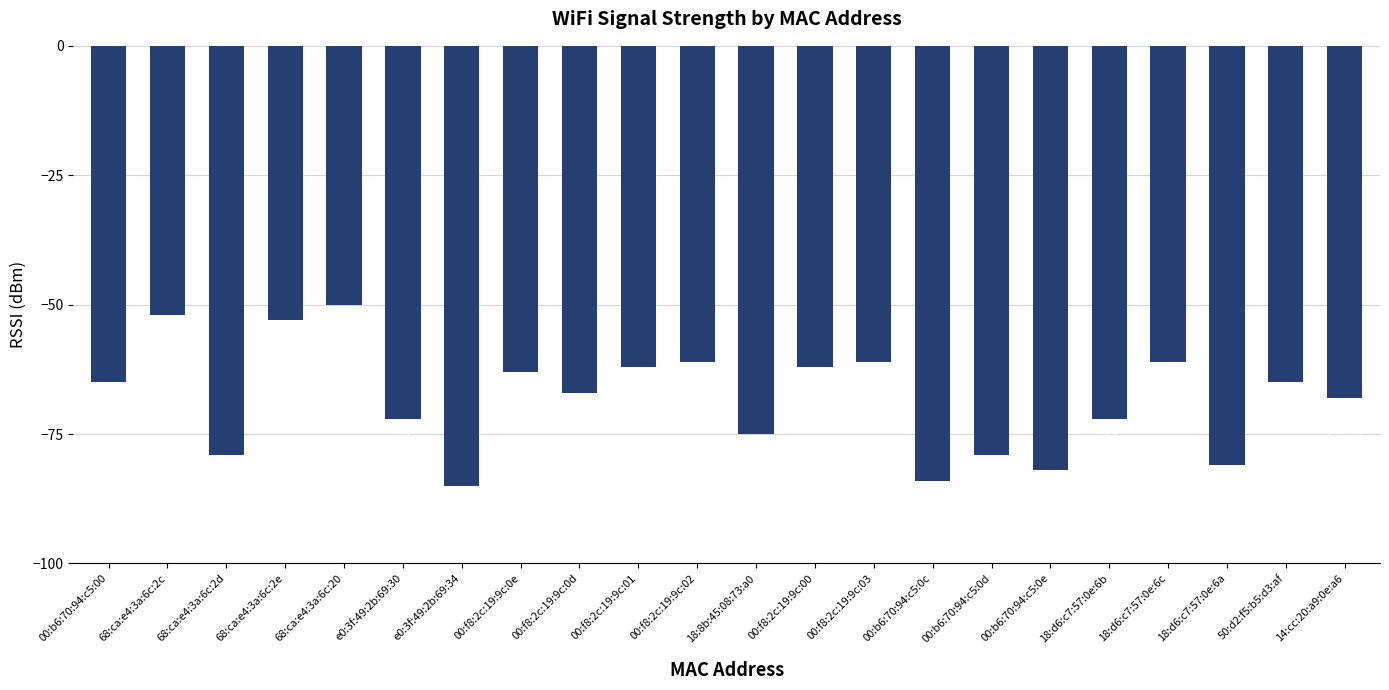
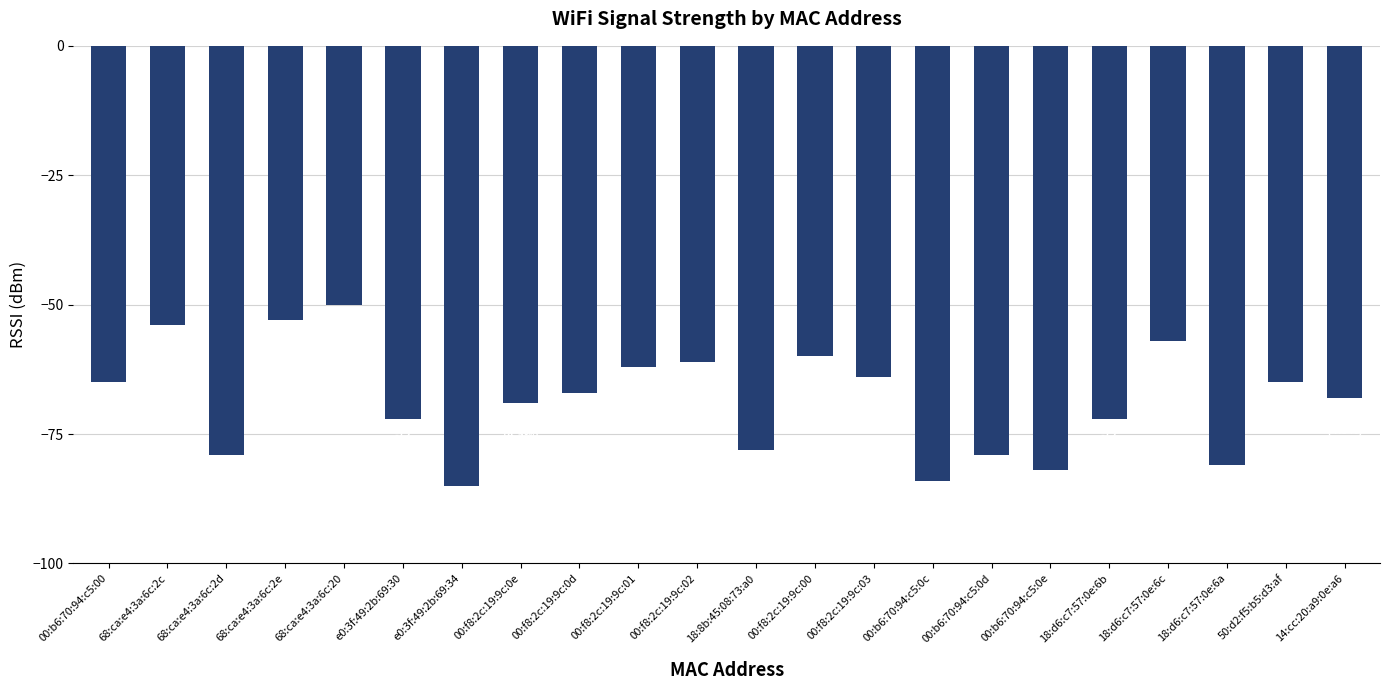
  {
    "00:b6:70:94:c5:00": -65,
-   "68:ca:e4:3a:6c:2c": -52,
+   "68:ca:e4:3a:6c:2c": -54,
    "68:ca:e4:3a:6c:2d": -79,
    "68:ca:e4:3a:6c:2e": -53,
    "68:ca:e4:3a:6c:20": -50,
    "e0:3f:49:2b:69:30": -72,
    "e0:3f:49:2b:69:34": -85,
-   "00:f8:2c:19:9c:0e": -63,
+   "00:f8:2c:19:9c:0e": -69,
    "00:f8:2c:19:9c:0d": -67,
    "00:f8:2c:19:9c:01": -62,
    "00:f8:2c:19:9c:02": -61,
-   "18:8b:45:08:73:a0": -75,
-   "00:f8:2c:19:9c:00": -62,
-   "00:f8:2c:19:9c:03": -61,
+   "18:8b:45:08:73:a0": -78,
+   "00:f8:2c:19:9c:00": -60,
+   "00:f8:2c:19:9c:03": -64,
    "00:b6:70:94:c5:0c": -84,
    "00:b6:70:94:c5:0d": -79,
    "00:b6:70:94:c5:0e": -82,
    "18:d6:c7:57:0e:6b": -72,
-   "18:d6:c7:57:0e:6c": -61,
+   "18:d6:c7:57:0e:6c": -57,
    "18:d6:c7:57:0e:6a": -81,
    "50:d2:f5:b5:d3:af": -65,
    "14:cc:20:a9:0e:a6": -68
  }
